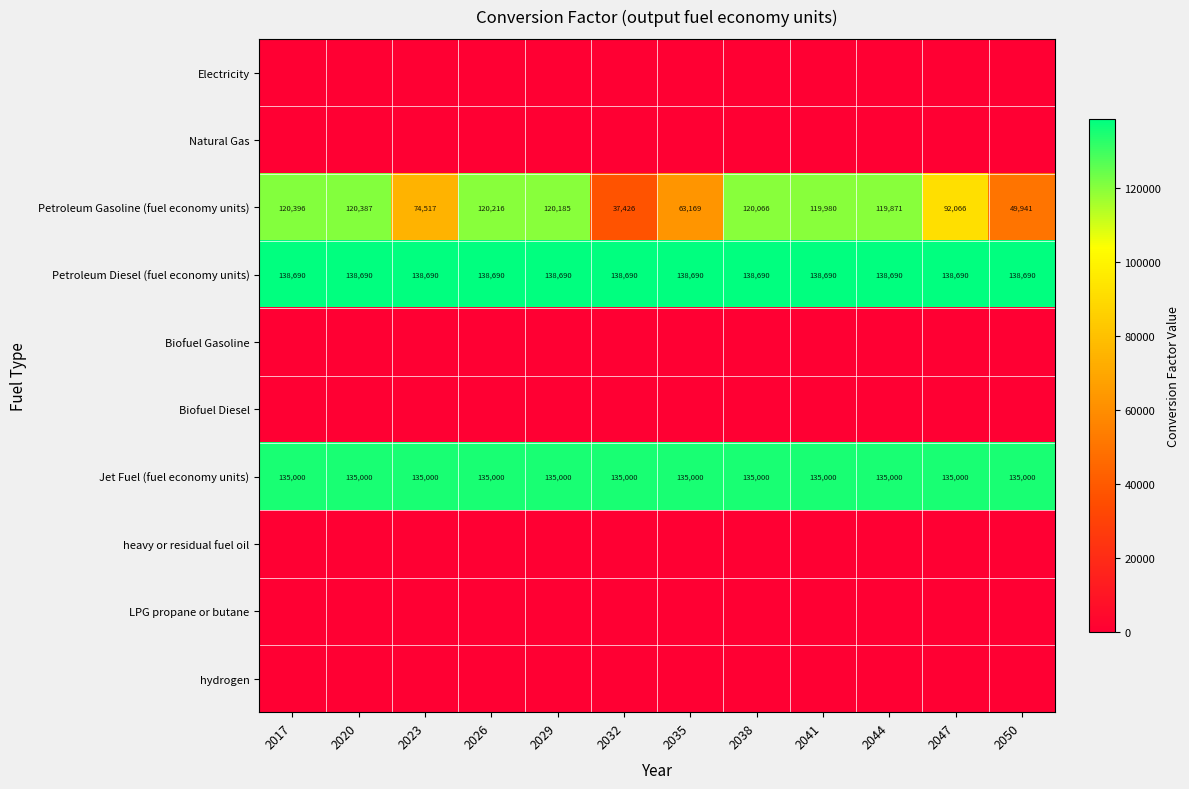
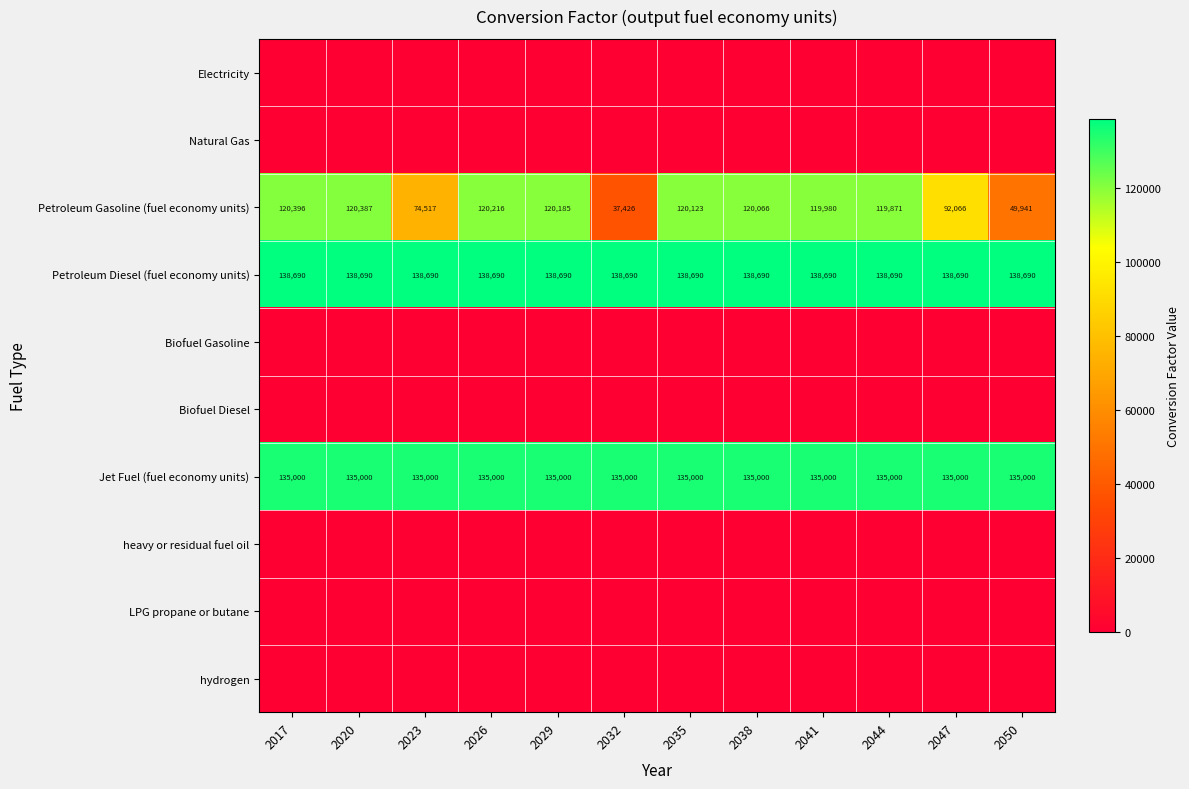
  {
    "Petroleum Gasoline (fuel economy units)": {
      "2017": "120,396",
      "2020": "120,387",
      "2023": "74,517",
      "2026": "120,216",
      "2029": "120,185",
      "2032": "37,426",
-     "2035": "63,169",
+     "2035": "120,123",
      "2038": "120,066",
      "2041": "119,980",
      "2044": "119,871",
      "2047": "92,066",
      "2050": "49,941"
    },
    "Petroleum Diesel (fuel economy units)": {
      "2017": "138,690",
      "2020": "138,690",
      "2023": "138,690",
      "2026": "138,690",
      "2029": "138,690",
      "2032": "138,690",
      "2035": "138,690",
      "2038": "138,690",
      "2041": "138,690",
      "2044": "138,690",
      "2047": "138,690",
      "2050": "138,690"
    },
    "Jet Fuel (fuel economy units)": {
      "2017": "135,000",
      "2020": "135,000",
      "2023": "135,000",
      "2026": "135,000",
      "2029": "135,000",
      "2032": "135,000",
      "2035": "135,000",
      "2038": "135,000",
      "2041": "135,000",
      "2044": "135,000",
      "2047": "135,000",
      "2050": "135,000"
    }
  }
